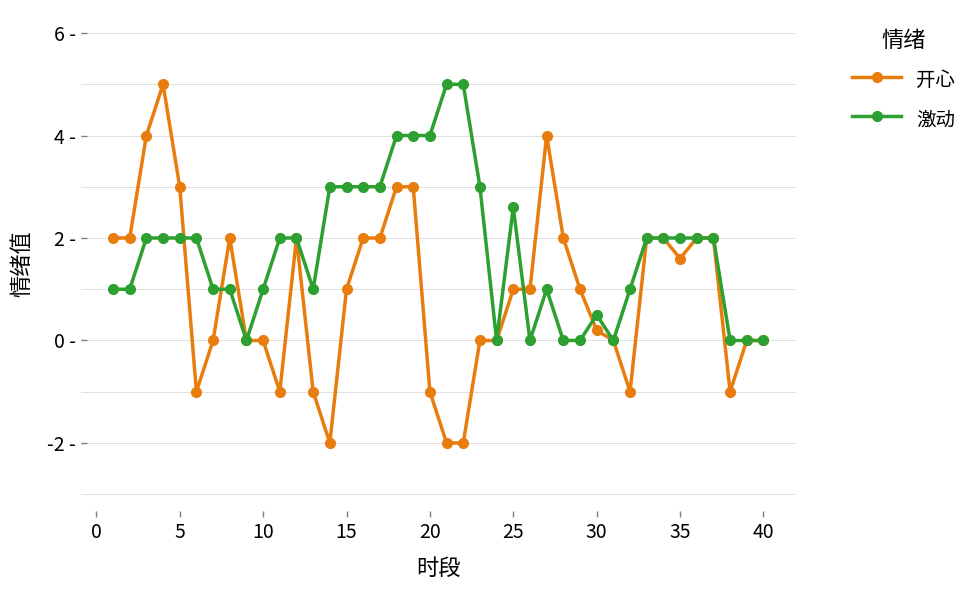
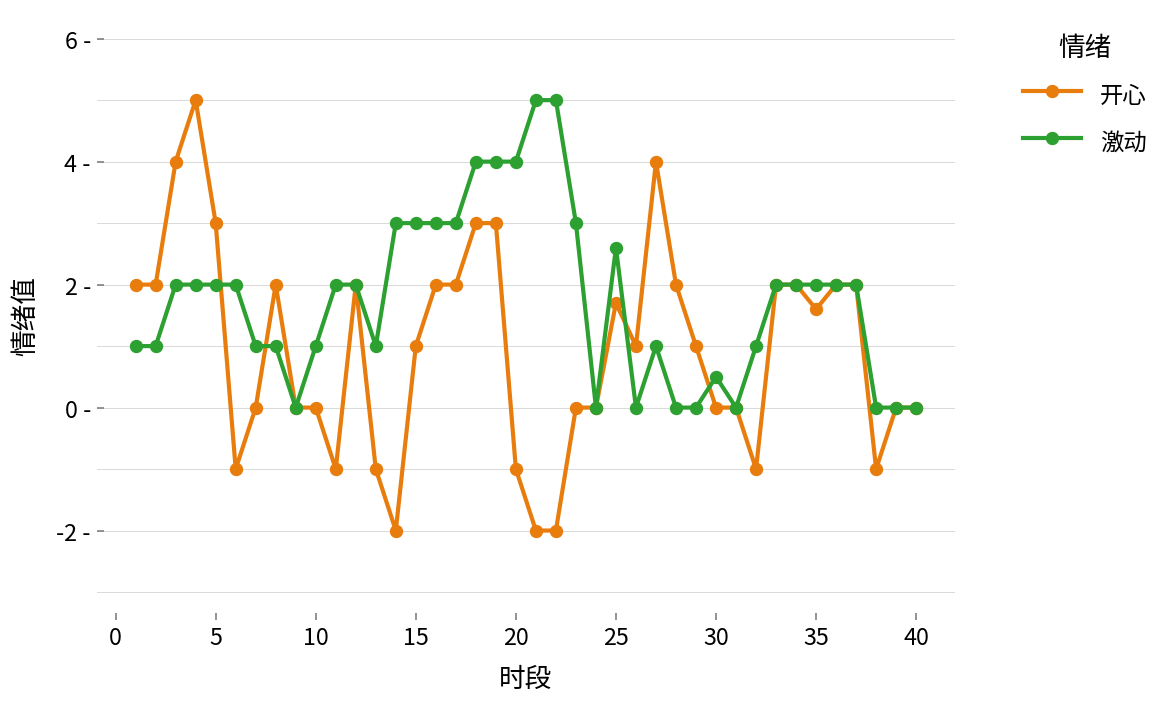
  {
    "开心": {
      "5": "3.0 -",
      "10": "0.0 -",
      "15": "1.0 -",
      "20": "-1.0 -",
-     "25": "1.0 -",
-     "30": "0.2 -",
+     "25": "1.7 -",
+     "30": "0.0 -",
      "35": "1.6 -"
    },
    "激动": {
      "5": "2.0 -",
      "10": "1.0 -",
      "15": "3.0 -",
      "20": "4.0 -",
      "25": "2.6 -",
      "30": "0.5 -",
      "35": "2.0 -"
    }
  }
